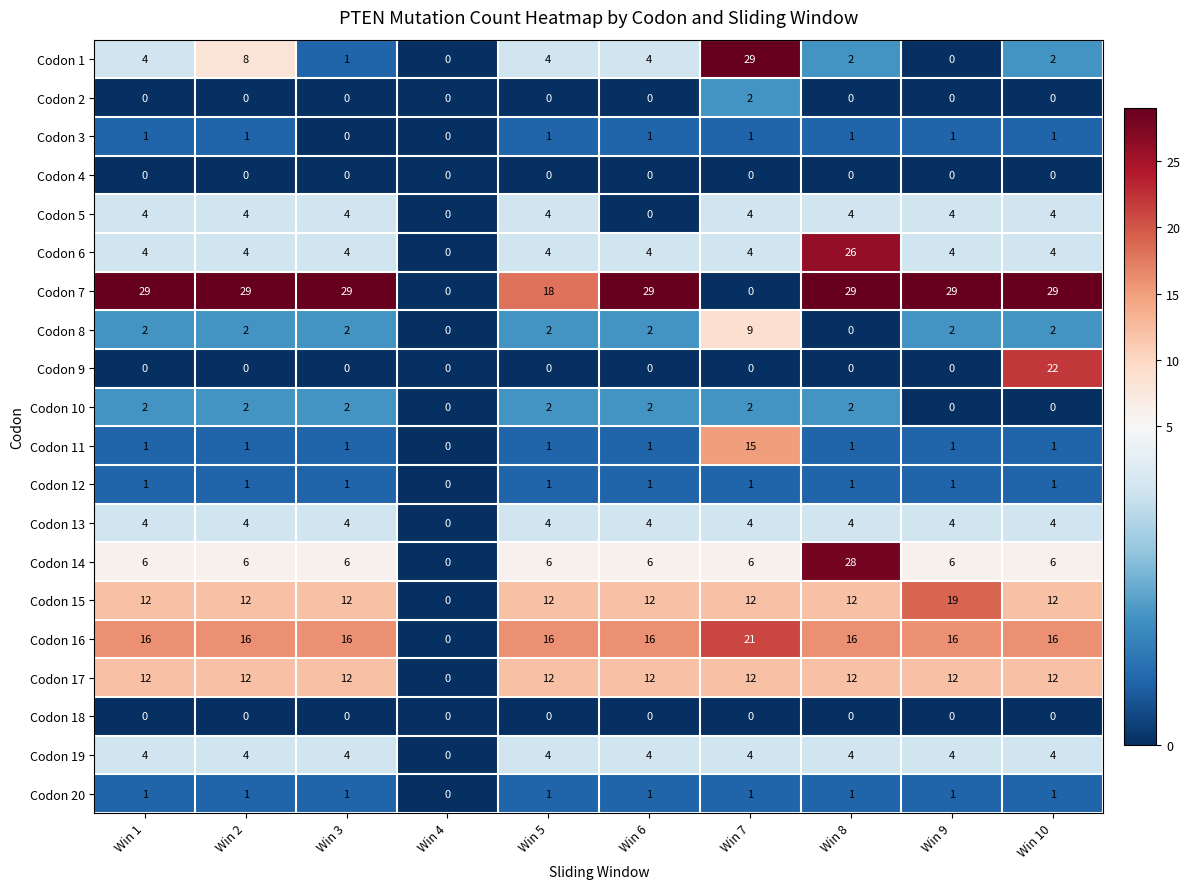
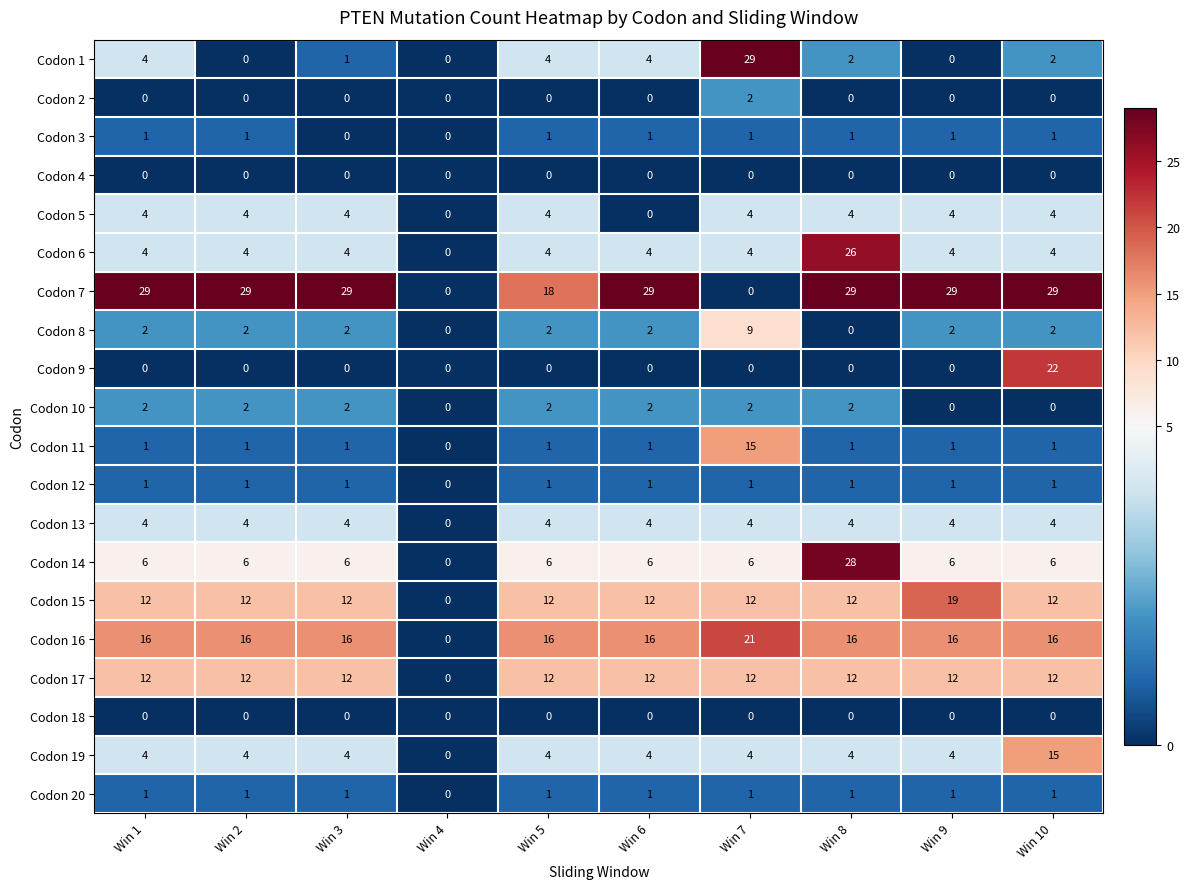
  {
    "Codon 1": {
      "Win 1": 4,
-     "Win 2": 8,
+     "Win 2": 0,
      "Win 3": 1,
      "Win 4": 0,
      "Win 5": 4,
      "Win 6": 4,
      "Win 7": 29,
      "Win 8": 2,
      "Win 9": 0,
      "Win 10": 2
    },
    "Codon 2": {
      "Win 1": 0,
      "Win 2": 0,
      "Win 3": 0,
      "Win 4": 0,
      "Win 5": 0,
      "Win 6": 0,
      "Win 7": 2,
      "Win 8": 0,
      "Win 9": 0,
      "Win 10": 0
    },
    "Codon 3": {
      "Win 1": 1,
      "Win 2": 1,
      "Win 3": 0,
      "Win 4": 0,
      "Win 5": 1,
      "Win 6": 1,
      "Win 7": 1,
      "Win 8": 1,
      "Win 9": 1,
      "Win 10": 1
    },
    "Codon 4": {
      "Win 1": 0,
      "Win 2": 0,
      "Win 3": 0,
      "Win 4": 0,
      "Win 5": 0,
      "Win 6": 0,
      "Win 7": 0,
      "Win 8": 0,
      "Win 9": 0,
      "Win 10": 0
    },
    "Codon 5": {
      "Win 1": 4,
      "Win 2": 4,
      "Win 3": 4,
      "Win 4": 0,
      "Win 5": 4,
      "Win 6": 0,
      "Win 7": 4,
      "Win 8": 4,
      "Win 9": 4,
      "Win 10": 4
    },
    "Codon 6": {
      "Win 1": 4,
      "Win 2": 4,
      "Win 3": 4,
      "Win 4": 0,
      "Win 5": 4,
      "Win 6": 4,
      "Win 7": 4,
      "Win 8": 26,
      "Win 9": 4,
      "Win 10": 4
    },
    "Codon 7": {
      "Win 1": 29,
      "Win 2": 29,
      "Win 3": 29,
      "Win 4": 0,
      "Win 5": 18,
      "Win 6": 29,
      "Win 7": 0,
      "Win 8": 29,
      "Win 9": 29,
      "Win 10": 29
    },
    "Codon 8": {
      "Win 1": 2,
      "Win 2": 2,
      "Win 3": 2,
      "Win 4": 0,
      "Win 5": 2,
      "Win 6": 2,
      "Win 7": 9,
      "Win 8": 0,
      "Win 9": 2,
      "Win 10": 2
    },
    "Codon 9": {
      "Win 1": 0,
      "Win 2": 0,
      "Win 3": 0,
      "Win 4": 0,
      "Win 5": 0,
      "Win 6": 0,
      "Win 7": 0,
      "Win 8": 0,
      "Win 9": 0,
      "Win 10": 22
    },
    "Codon 10": {
      "Win 1": 2,
      "Win 2": 2,
      "Win 3": 2,
      "Win 4": 0,
      "Win 5": 2,
      "Win 6": 2,
      "Win 7": 2,
      "Win 8": 2,
      "Win 9": 0,
      "Win 10": 0
    },
    "Codon 11": {
      "Win 1": 1,
      "Win 2": 1,
      "Win 3": 1,
      "Win 4": 0,
      "Win 5": 1,
      "Win 6": 1,
      "Win 7": 15,
      "Win 8": 1,
      "Win 9": 1,
      "Win 10": 1
    },
    "Codon 12": {
      "Win 1": 1,
      "Win 2": 1,
      "Win 3": 1,
      "Win 4": 0,
      "Win 5": 1,
      "Win 6": 1,
      "Win 7": 1,
      "Win 8": 1,
      "Win 9": 1,
      "Win 10": 1
    },
    "Codon 13": {
      "Win 1": 4,
      "Win 2": 4,
      "Win 3": 4,
      "Win 4": 0,
      "Win 5": 4,
      "Win 6": 4,
      "Win 7": 4,
      "Win 8": 4,
      "Win 9": 4,
      "Win 10": 4
    },
    "Codon 14": {
      "Win 1": 6,
      "Win 2": 6,
      "Win 3": 6,
      "Win 4": 0,
      "Win 5": 6,
      "Win 6": 6,
      "Win 7": 6,
      "Win 8": 28,
      "Win 9": 6,
      "Win 10": 6
    },
    "Codon 15": {
      "Win 1": 12,
      "Win 2": 12,
      "Win 3": 12,
      "Win 4": 0,
      "Win 5": 12,
      "Win 6": 12,
      "Win 7": 12,
      "Win 8": 12,
      "Win 9": 19,
      "Win 10": 12
    },
    "Codon 16": {
      "Win 1": 16,
      "Win 2": 16,
      "Win 3": 16,
      "Win 4": 0,
      "Win 5": 16,
      "Win 6": 16,
      "Win 7": 21,
      "Win 8": 16,
      "Win 9": 16,
      "Win 10": 16
    },
    "Codon 17": {
      "Win 1": 12,
      "Win 2": 12,
      "Win 3": 12,
      "Win 4": 0,
      "Win 5": 12,
      "Win 6": 12,
      "Win 7": 12,
      "Win 8": 12,
      "Win 9": 12,
      "Win 10": 12
    },
    "Codon 18": {
      "Win 1": 0,
      "Win 2": 0,
      "Win 3": 0,
      "Win 4": 0,
      "Win 5": 0,
      "Win 6": 0,
      "Win 7": 0,
      "Win 8": 0,
      "Win 9": 0,
      "Win 10": 0
    },
    "Codon 19": {
      "Win 1": 4,
      "Win 2": 4,
      "Win 3": 4,
      "Win 4": 0,
      "Win 5": 4,
      "Win 6": 4,
      "Win 7": 4,
      "Win 8": 4,
      "Win 9": 4,
-     "Win 10": 4
+     "Win 10": 15
    },
    "Codon 20": {
      "Win 1": 1,
      "Win 2": 1,
      "Win 3": 1,
      "Win 4": 0,
      "Win 5": 1,
      "Win 6": 1,
      "Win 7": 1,
      "Win 8": 1,
      "Win 9": 1,
      "Win 10": 1
    }
  }
